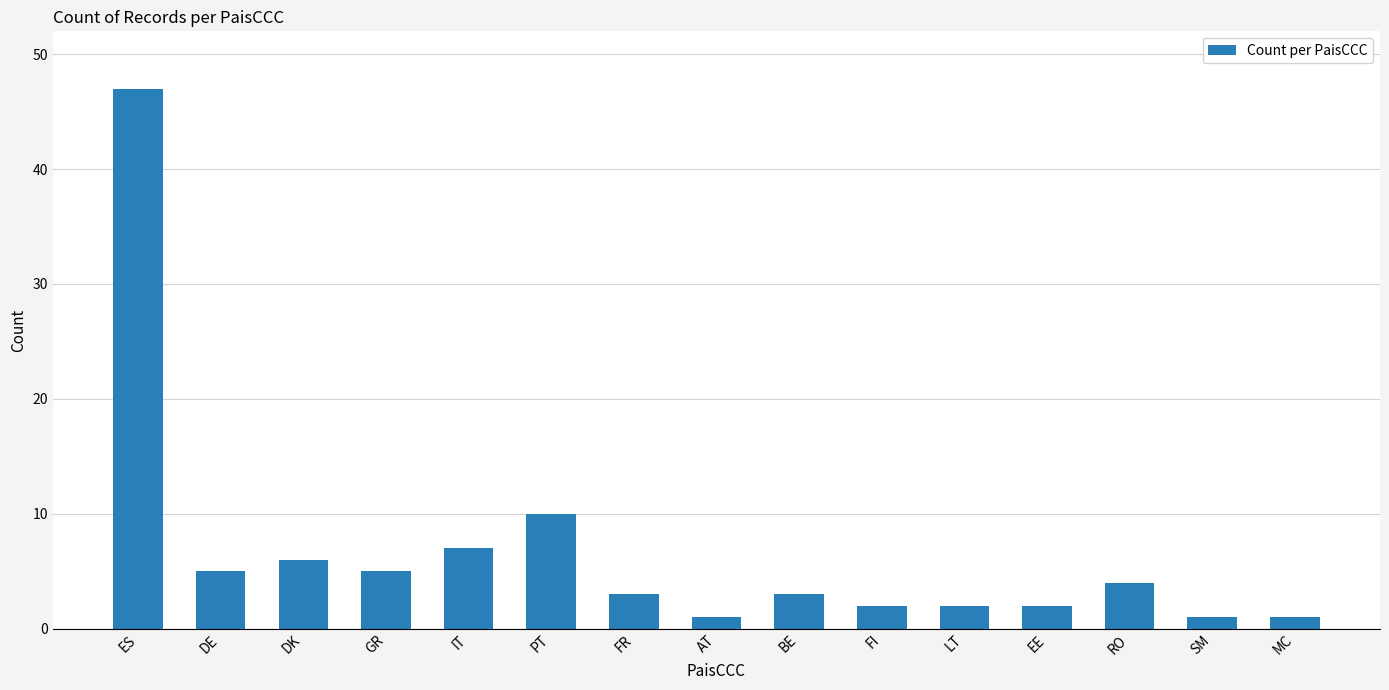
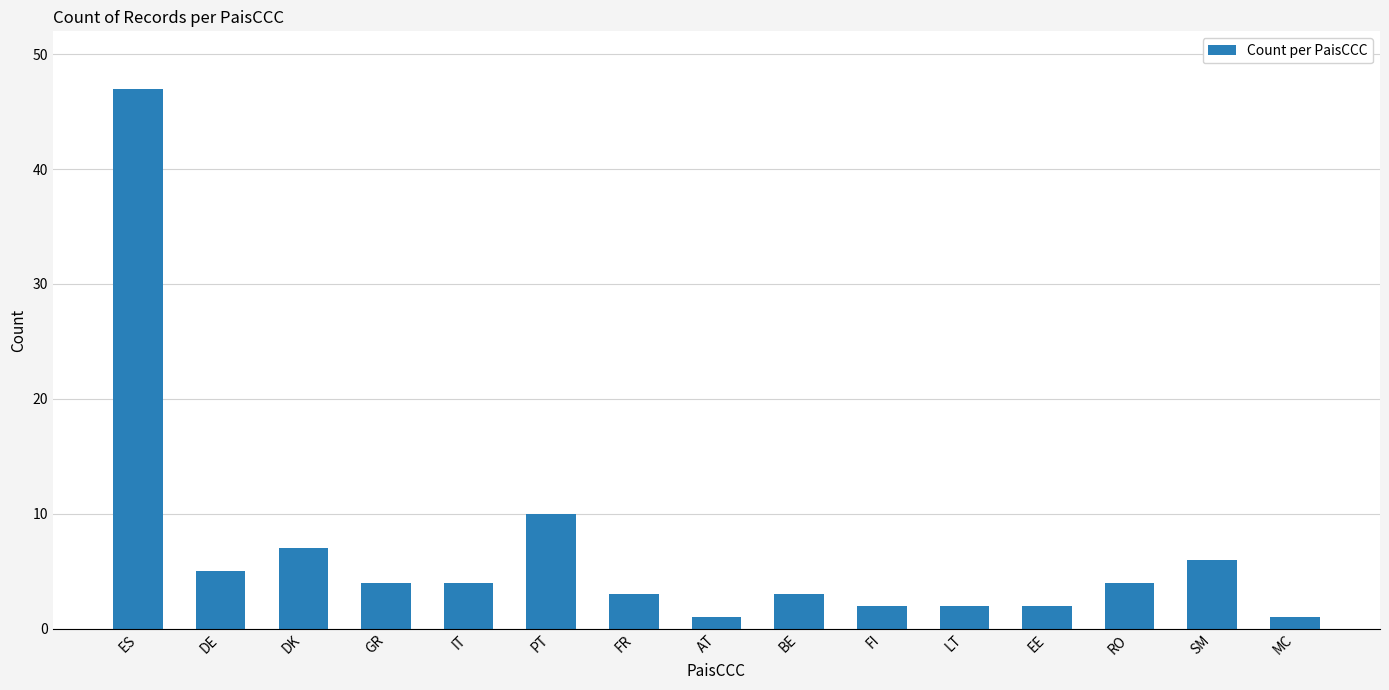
  {
    "ES": 47,
    "DE": 5,
-   "DK": 6,
-   "GR": 5,
-   "IT": 7,
+   "DK": 7,
+   "GR": 4,
+   "IT": 4,
    "PT": 10,
    "FR": 3,
    "AT": 1,
    "BE": 3,
    "FI": 2,
    "LT": 2,
    "EE": 2,
    "RO": 4,
-   "SM": 1,
+   "SM": 6,
    "MC": 1
  }
